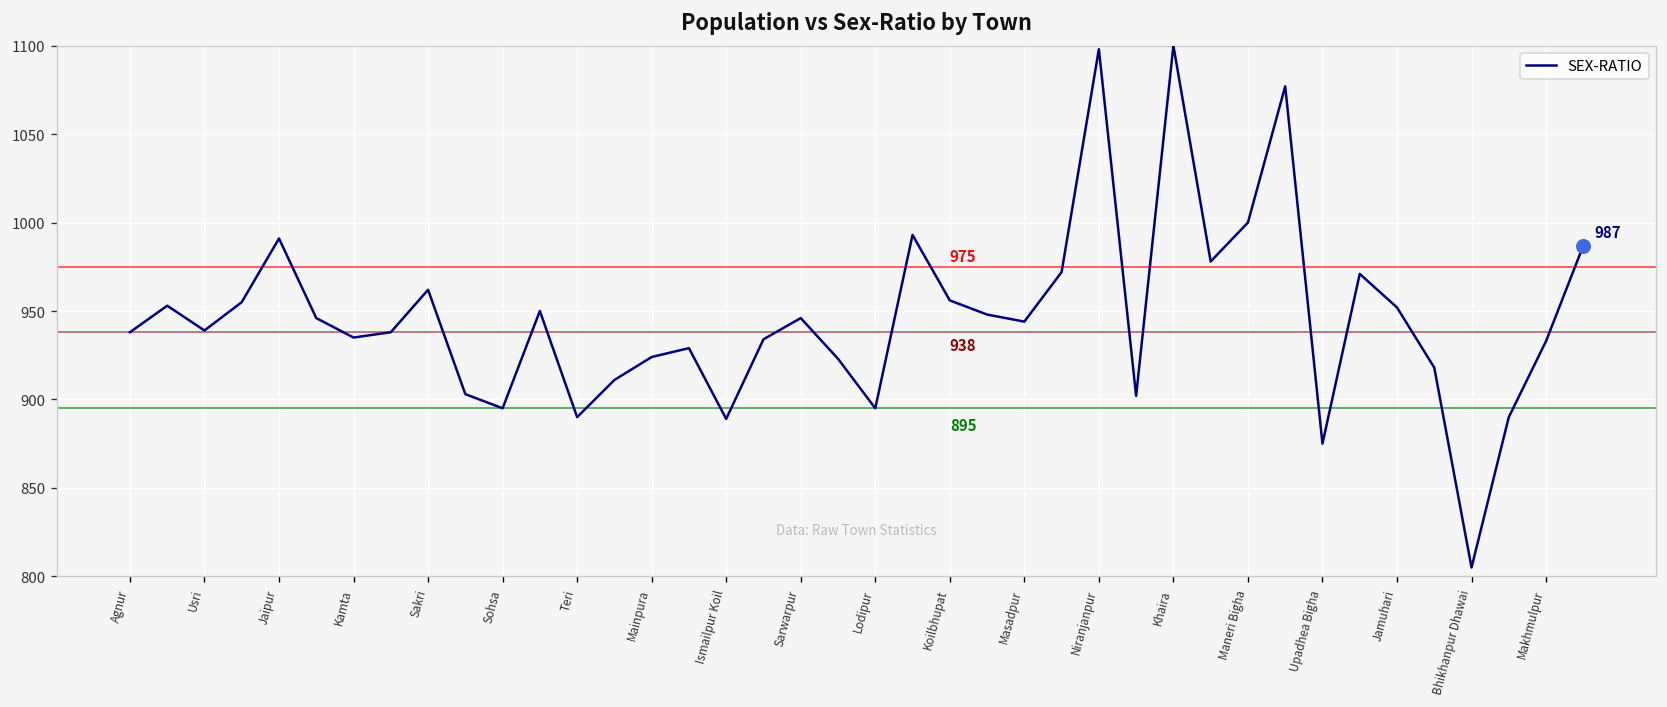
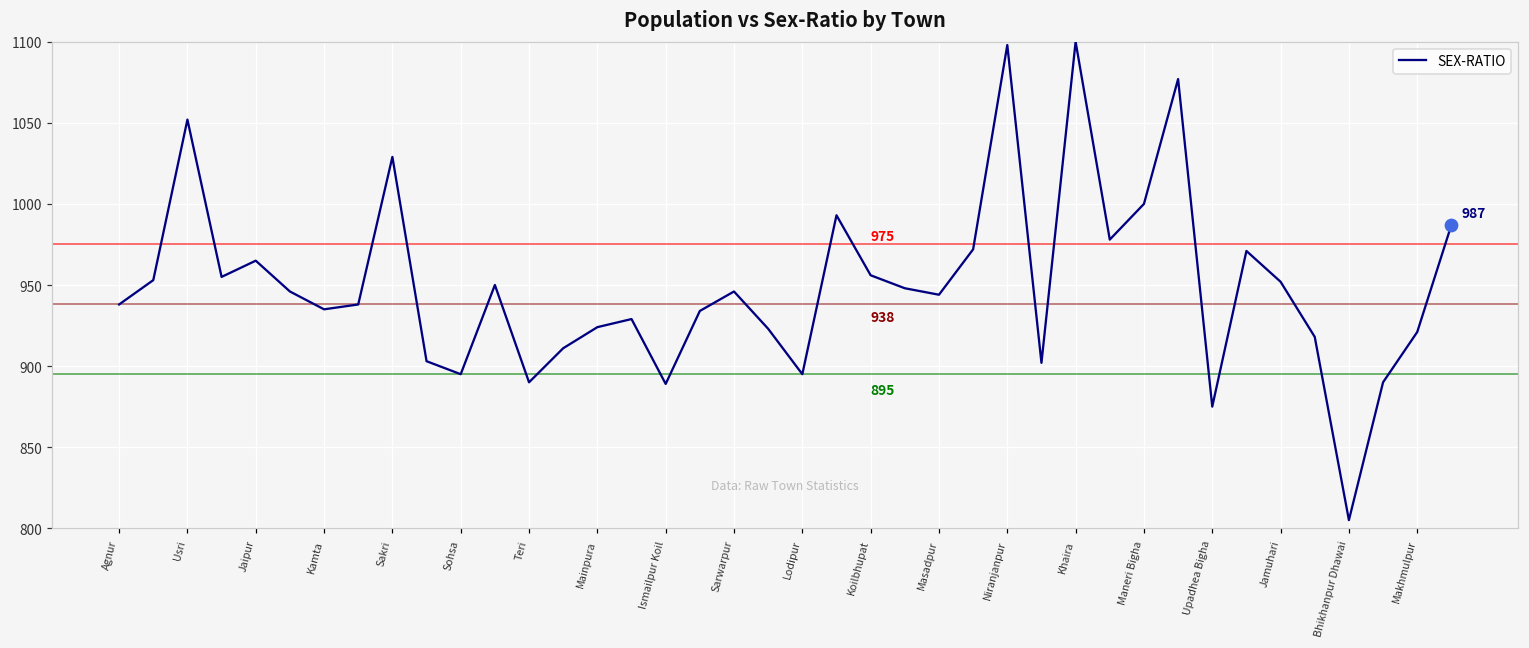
  {
    "SEX-RATIO": {
      "Agnur": 938,
-     "Usri": 939,
-     "Jaipur": 991,
+     "Usri": 1052,
+     "Jaipur": 965,
      "Kamta": 935,
-     "Sakri": 962,
+     "Sakri": 1029,
      "Sohsa": 895,
      "Teri": 890,
      "Mainpura": 924,
      "Ismailpur Koil": 889,
      "Sarwarpur": 946,
      "Lodipur": 895,
      "Koilbhupat": 956,
      "Masadpur": 944,
      "Niranjanpur": 1098,
      "Khaira": 1100,
      "Maneri Bigha": 1000,
      "Upadhea Bigha": 875,
      "Jamuhari": 952,
      "Bhikhanpur Dhawai": 805,
-     "Makhmulpur": 933
+     "Makhmulpur": 921
    }
  }
